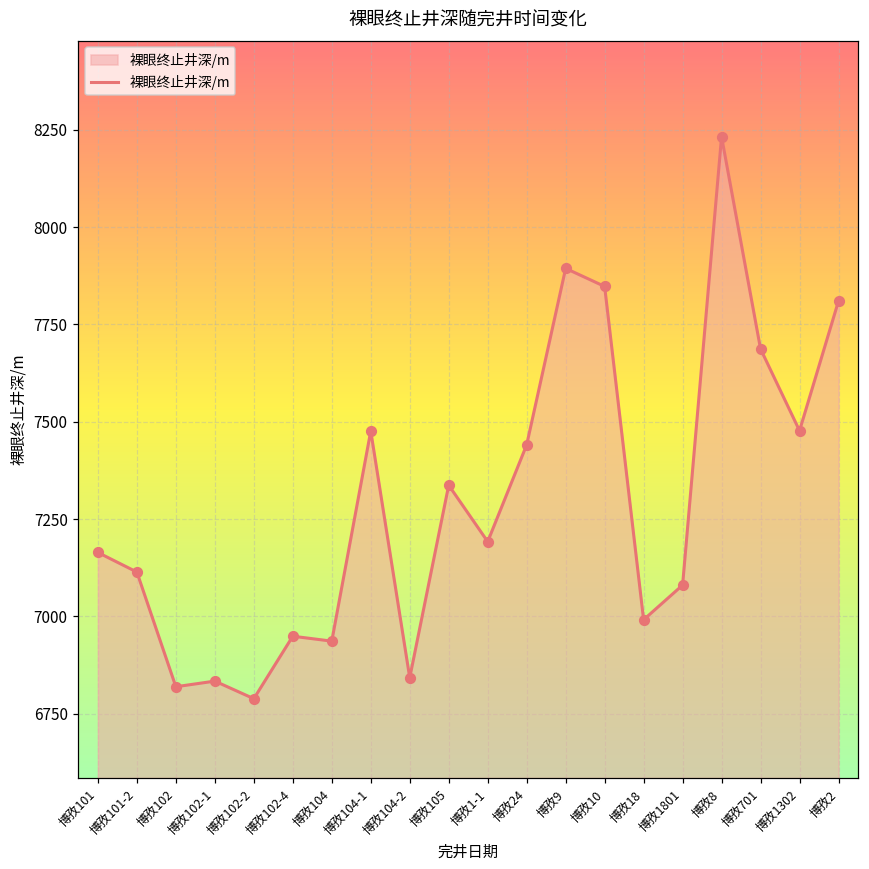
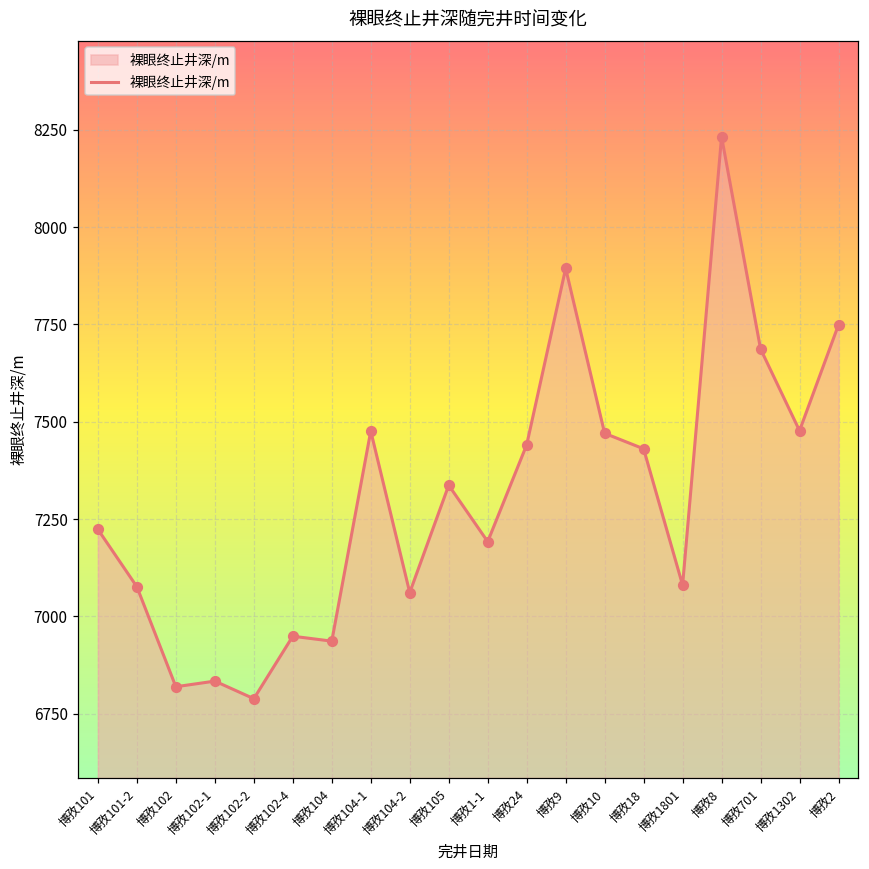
  {
-   "博孜101": 7160,
-   "博孜101-2": 7110,
+   "博孜101": 7220,
+   "博孜101-2": 7080,
    "博孜102": 6820,
    "博孜102-1": 6830,
    "博孜102-2": 6790,
    "博孜102-4": 6950,
    "博孜104": 6940,
    "博孜104-1": 7480,
-   "博孜104-2": 6840,
+   "博孜104-2": 7060,
    "博孜105": 7340,
    "博孜1-1": 7190,
    "博孜24": 7440,
    "博孜9": 7890,
-   "博孜10": 7850,
-   "博孜18": 6990,
+   "博孜10": 7470,
+   "博孜18": 7430,
    "博孜1801": 7080,
    "博孜8": 8230,
    "博孜701": 7690,
    "博孜1302": 7480,
-   "博孜2": 7810
+   "博孜2": 7750
  }
